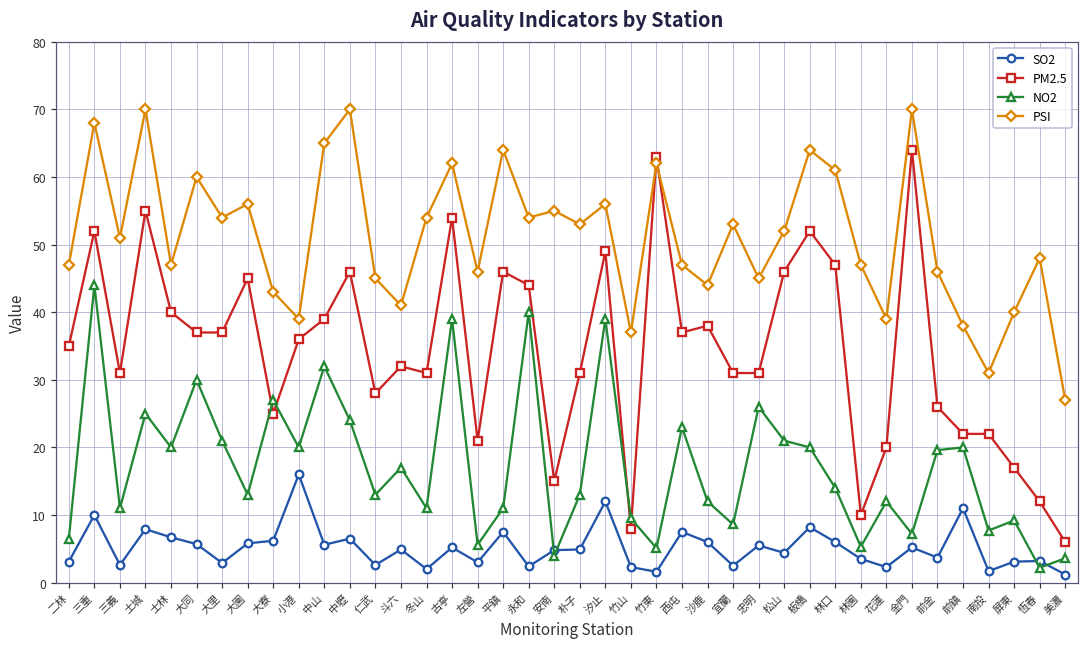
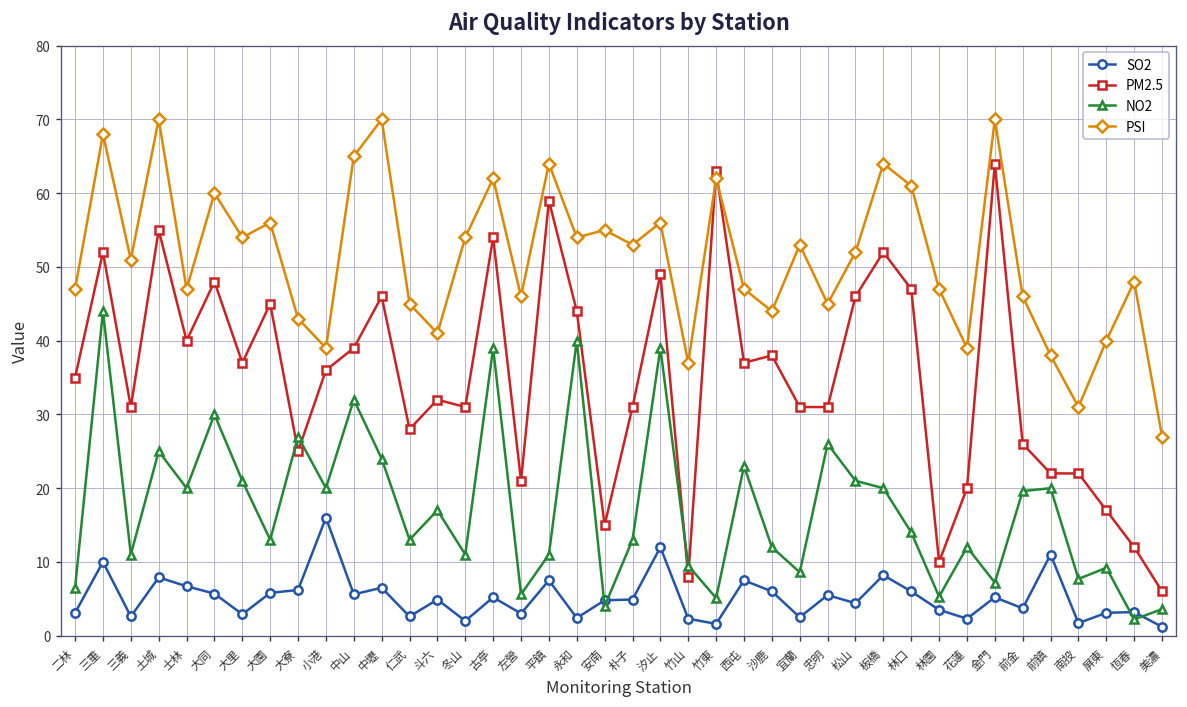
  {
    "SO2": {
      "二林": 3,
      "三重": 10,
      "三義": 3,
      "土城": 8,
      "士林": 7,
      "大同": 6,
      "大里": 3,
      "大園": 6,
      "大寮": 6,
      "小港": 16,
      "中山": 6,
      "中壢": 7,
      "仁武": 3,
      "斗六": 5,
      "冬山": 2,
      "古亭": 5,
      "左營": 3,
      "平鎮": 8,
      "永和": 2,
      "安南": 5,
      "朴子": 5,
      "汐止": 12,
      "竹山": 2,
      "竹東": 2,
      "西屯": 8,
      "沙鹿": 6,
      "宜蘭": 3,
      "忠明": 6,
      "松山": 4,
      "板橋": 8,
      "林口": 6,
      "林園": 4,
      "花蓮": 2,
      "金門": 5,
      "前金": 4,
      "前鎮": 11,
      "南投": 2,
      "屏東": 3,
      "恆春": 3,
      "美濃": 1
    },
    "PM2.5": {
      "二林": 35,
      "三重": 52,
      "三義": 31,
      "土城": 55,
      "士林": 40,
-     "大同": 37,
+     "大同": 48,
      "大里": 37,
      "大園": 45,
      "大寮": 25,
      "小港": 36,
      "中山": 39,
      "中壢": 46,
      "仁武": 28,
      "斗六": 32,
      "冬山": 31,
      "古亭": 54,
      "左營": 21,
-     "平鎮": 46,
+     "平鎮": 59,
      "永和": 44,
      "安南": 15,
      "朴子": 31,
      "汐止": 49,
      "竹山": 8,
      "竹東": 63,
      "西屯": 37,
      "沙鹿": 38,
      "宜蘭": 31,
      "忠明": 31,
      "松山": 46,
      "板橋": 52,
      "林口": 47,
      "林園": 10,
      "花蓮": 20,
      "金門": 64,
      "前金": 26,
      "前鎮": 22,
      "南投": 22,
      "屏東": 17,
      "恆春": 12,
      "美濃": 6
    },
    "NO2": {
      "二林": 7,
      "三重": 44,
      "三義": 11,
      "土城": 25,
      "士林": 20,
      "大同": 30,
      "大里": 21,
      "大園": 13,
      "大寮": 27,
      "小港": 20,
      "中山": 32,
      "中壢": 24,
      "仁武": 13,
      "斗六": 17,
      "冬山": 11,
      "古亭": 39,
      "左營": 6,
      "平鎮": 11,
      "永和": 40,
      "安南": 4,
      "朴子": 13,
      "汐止": 39,
      "竹山": 10,
      "竹東": 5,
      "西屯": 23,
      "沙鹿": 12,
      "宜蘭": 9,
      "忠明": 26,
      "松山": 21,
      "板橋": 20,
      "林口": 14,
      "林園": 5,
      "花蓮": 12,
      "金門": 7,
      "前金": 20,
      "前鎮": 20,
      "南投": 8,
      "屏東": 9,
      "恆春": 2,
      "美濃": 4
    },
    "PSI": {
      "二林": 47,
      "三重": 68,
      "三義": 51,
      "土城": 70,
      "士林": 47,
      "大同": 60,
      "大里": 54,
      "大園": 56,
      "大寮": 43,
      "小港": 39,
      "中山": 65,
      "中壢": 70,
      "仁武": 45,
      "斗六": 41,
      "冬山": 54,
      "古亭": 62,
      "左營": 46,
      "平鎮": 64,
      "永和": 54,
      "安南": 55,
      "朴子": 53,
      "汐止": 56,
      "竹山": 37,
      "竹東": 62,
      "西屯": 47,
      "沙鹿": 44,
      "宜蘭": 53,
      "忠明": 45,
      "松山": 52,
      "板橋": 64,
      "林口": 61,
      "林園": 47,
      "花蓮": 39,
      "金門": 70,
      "前金": 46,
      "前鎮": 38,
      "南投": 31,
      "屏東": 40,
      "恆春": 48,
      "美濃": 27
    }
  }
